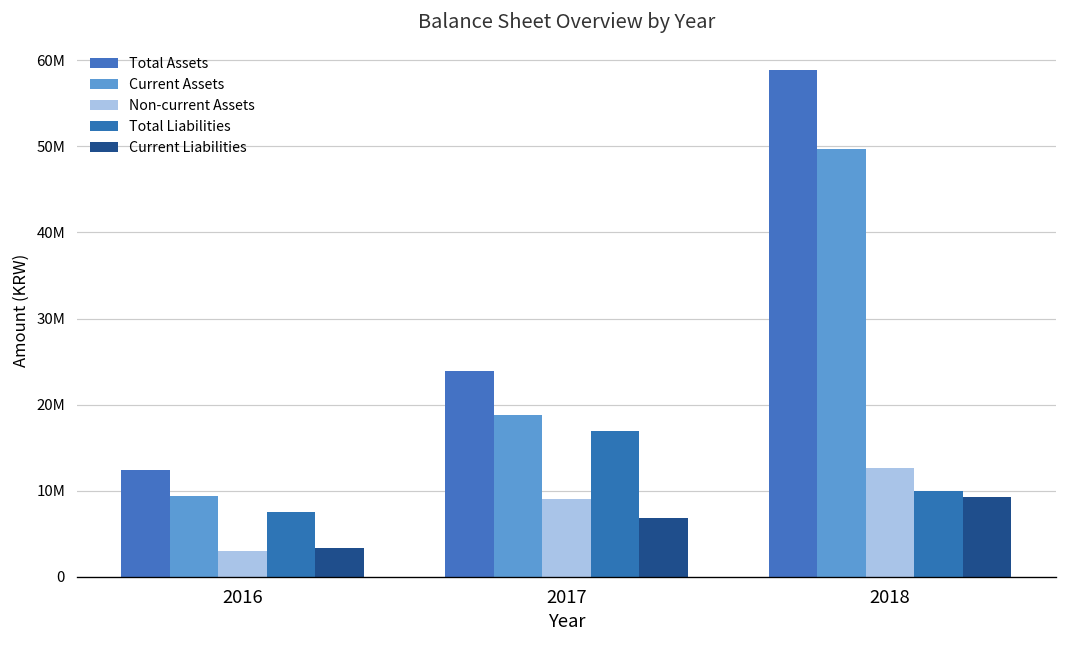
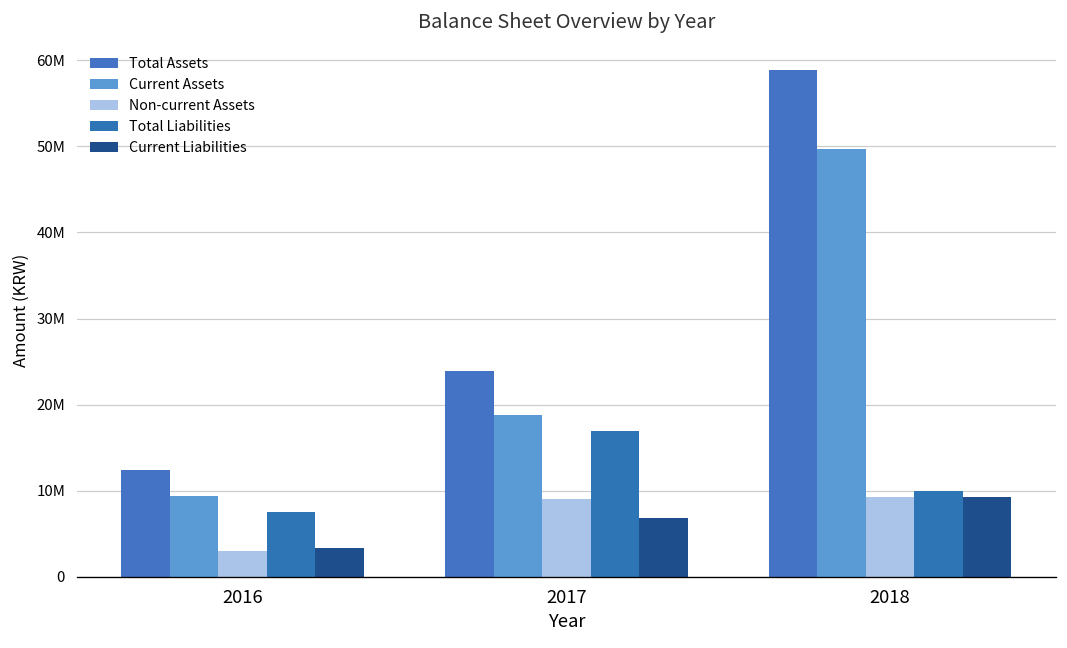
  {
    "Non-current Assets": {
      "2016": 3000000,
      "2017": 9000000,
-     "2018": 13000000
+     "2018": 9000000
    }
  }
